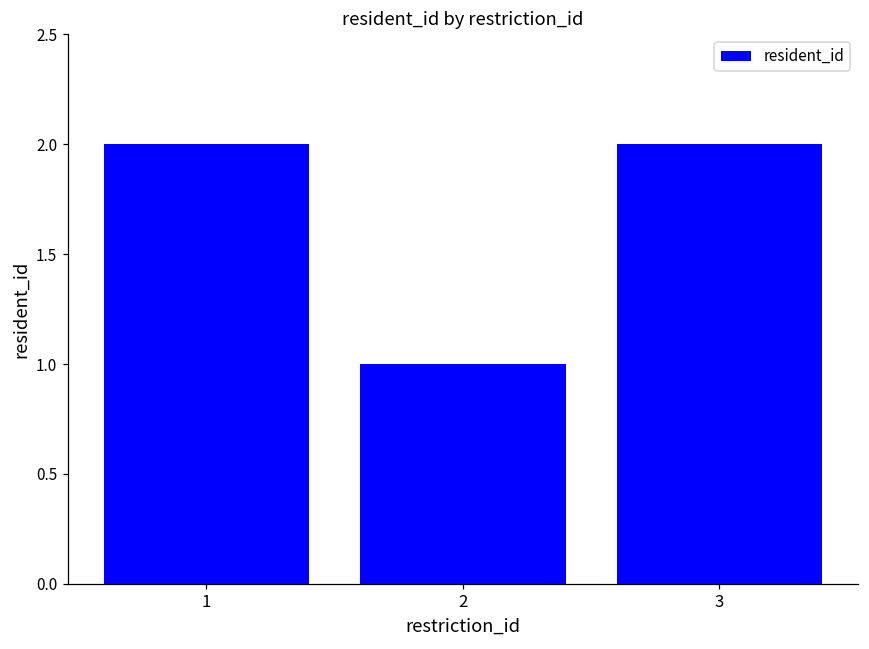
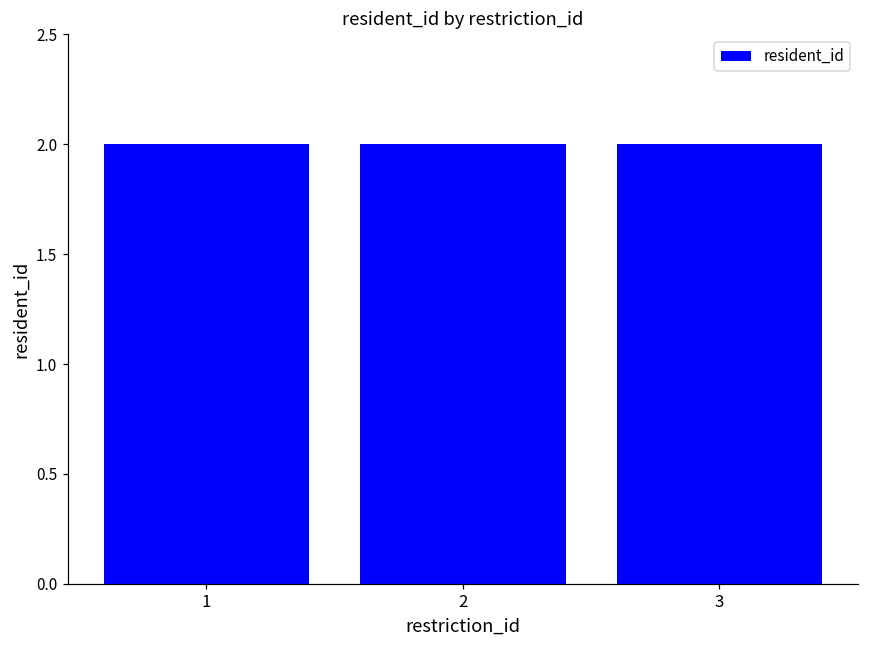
  {
    "1": 2,
-   "2": 1,
+   "2": 2,
    "3": 2
  }
